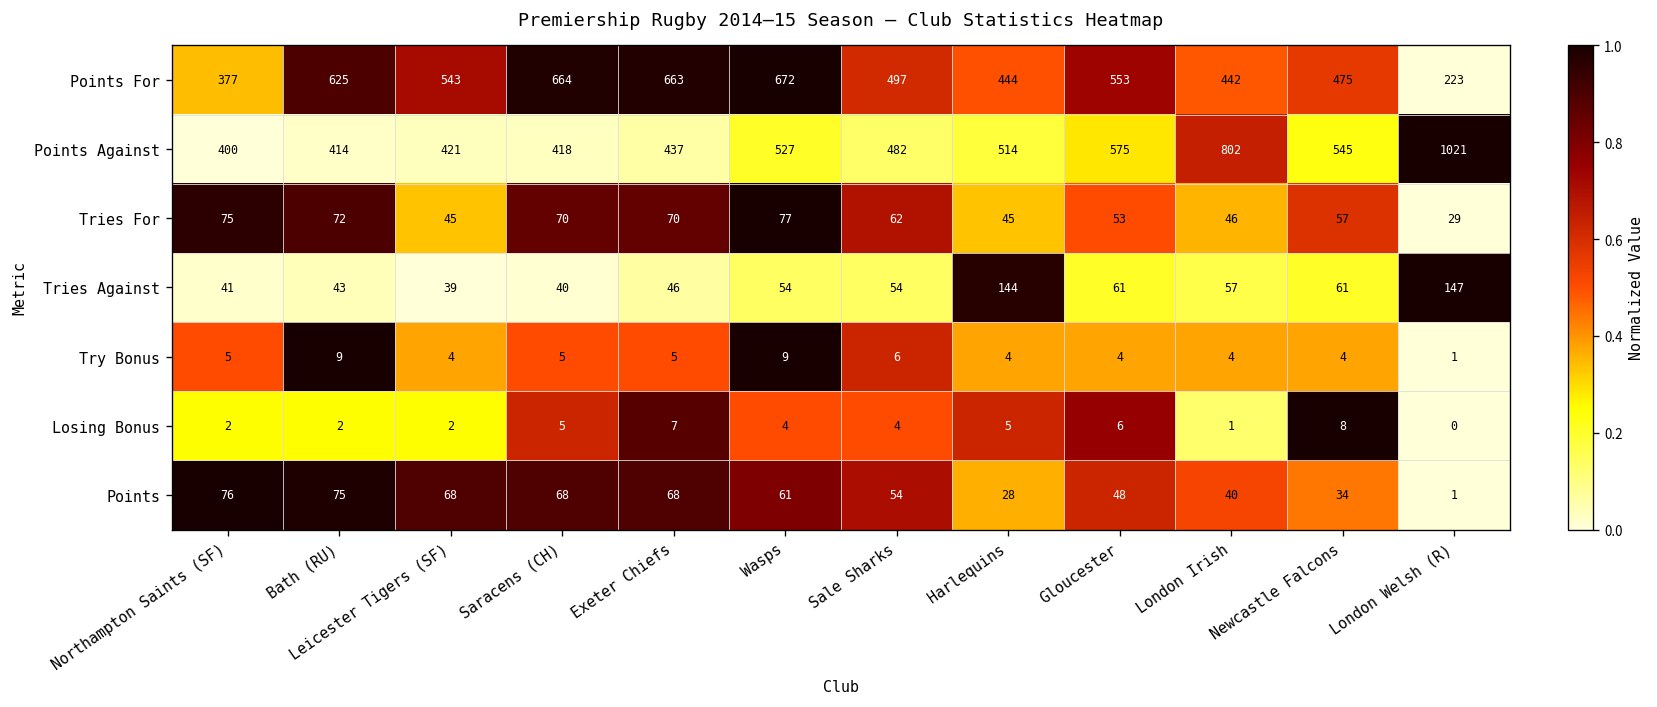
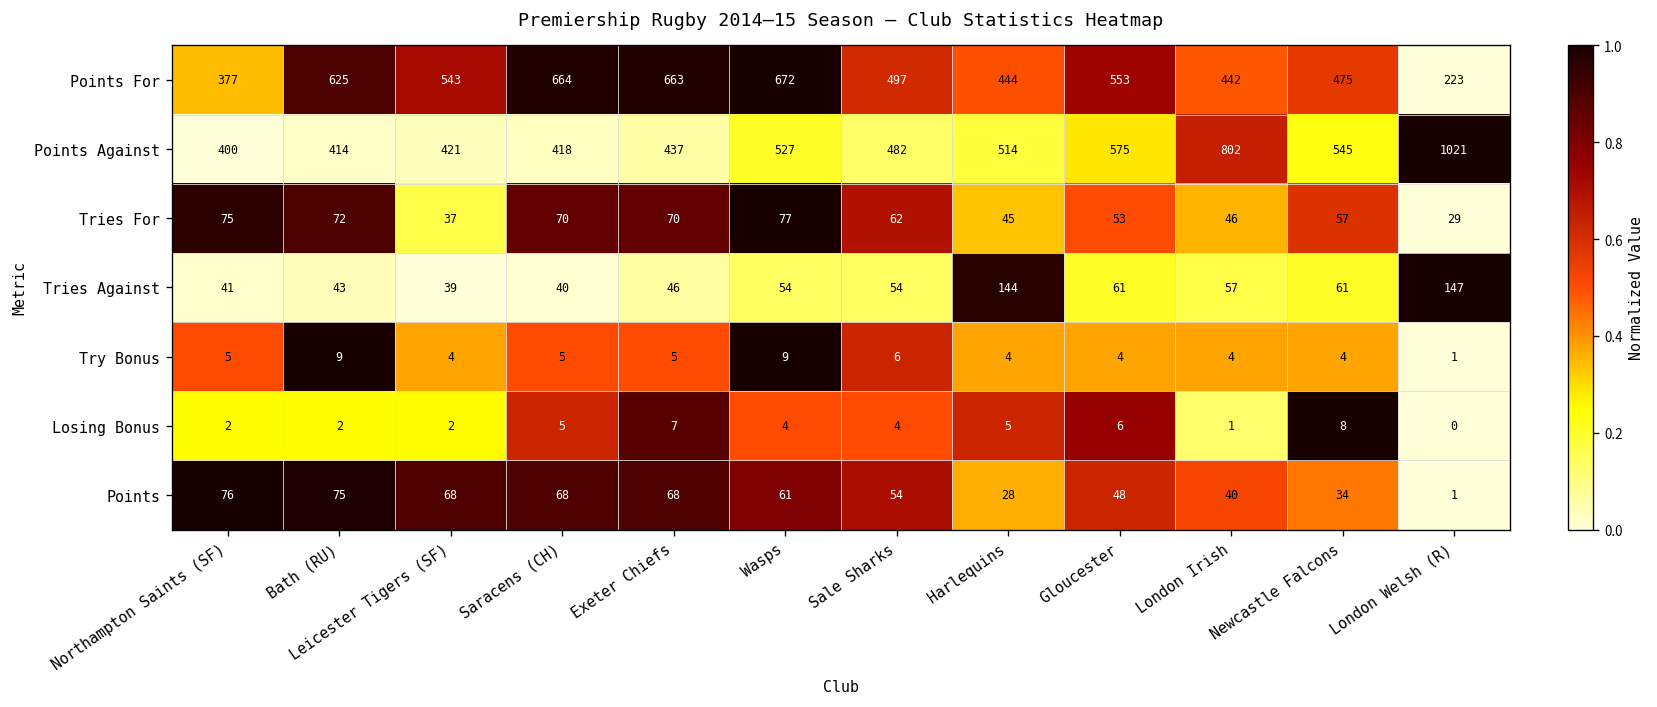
  {
    "Points For": {
      "Northampton Saints (SF)": 377,
      "Bath (RU)": 625,
      "Leicester Tigers (SF)": 543,
      "Saracens (CH)": 664,
      "Exeter Chiefs": 663,
      "Wasps": 672,
      "Sale Sharks": 497,
      "Harlequins": 444,
      "Gloucester": 553,
      "London Irish": 442,
      "Newcastle Falcons": 475,
      "London Welsh (R)": 223
    },
    "Points Against": {
      "Northampton Saints (SF)": 400,
      "Bath (RU)": 414,
      "Leicester Tigers (SF)": 421,
      "Saracens (CH)": 418,
      "Exeter Chiefs": 437,
      "Wasps": 527,
      "Sale Sharks": 482,
      "Harlequins": 514,
      "Gloucester": 575,
      "London Irish": 802,
      "Newcastle Falcons": 545,
      "London Welsh (R)": 1021
    },
    "Tries For": {
      "Northampton Saints (SF)": 75,
      "Bath (RU)": 72,
-     "Leicester Tigers (SF)": 45,
+     "Leicester Tigers (SF)": 37,
      "Saracens (CH)": 70,
      "Exeter Chiefs": 70,
      "Wasps": 77,
      "Sale Sharks": 62,
      "Harlequins": 45,
      "Gloucester": 53,
      "London Irish": 46,
      "Newcastle Falcons": 57,
      "London Welsh (R)": 29
    },
    "Tries Against": {
      "Northampton Saints (SF)": 41,
      "Bath (RU)": 43,
      "Leicester Tigers (SF)": 39,
      "Saracens (CH)": 40,
      "Exeter Chiefs": 46,
      "Wasps": 54,
      "Sale Sharks": 54,
      "Harlequins": 144,
      "Gloucester": 61,
      "London Irish": 57,
      "Newcastle Falcons": 61,
      "London Welsh (R)": 147
    },
    "Try Bonus": {
      "Northampton Saints (SF)": 5,
      "Bath (RU)": 9,
      "Leicester Tigers (SF)": 4,
      "Saracens (CH)": 5,
      "Exeter Chiefs": 5,
      "Wasps": 9,
      "Sale Sharks": 6,
      "Harlequins": 4,
      "Gloucester": 4,
      "London Irish": 4,
      "Newcastle Falcons": 4,
      "London Welsh (R)": 1
    },
    "Losing Bonus": {
      "Northampton Saints (SF)": 2,
      "Bath (RU)": 2,
      "Leicester Tigers (SF)": 2,
      "Saracens (CH)": 5,
      "Exeter Chiefs": 7,
      "Wasps": 4,
      "Sale Sharks": 4,
      "Harlequins": 5,
      "Gloucester": 6,
      "London Irish": 1,
      "Newcastle Falcons": 8,
      "London Welsh (R)": 0
    },
    "Points": {
      "Northampton Saints (SF)": 76,
      "Bath (RU)": 75,
      "Leicester Tigers (SF)": 68,
      "Saracens (CH)": 68,
      "Exeter Chiefs": 68,
      "Wasps": 61,
      "Sale Sharks": 54,
      "Harlequins": 28,
      "Gloucester": 48,
      "London Irish": 40,
      "Newcastle Falcons": 34,
      "London Welsh (R)": 1
    }
  }
